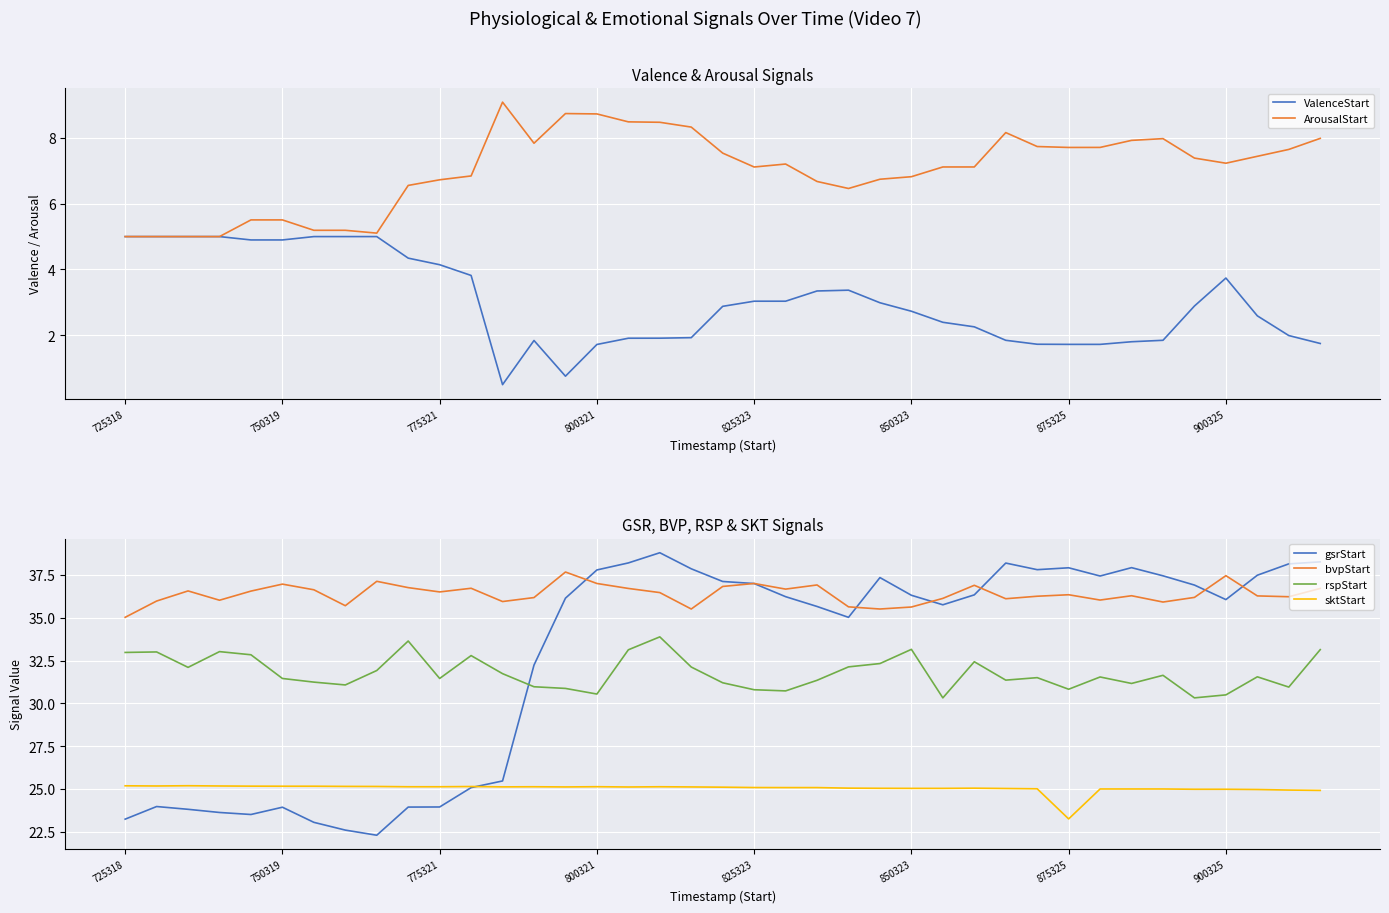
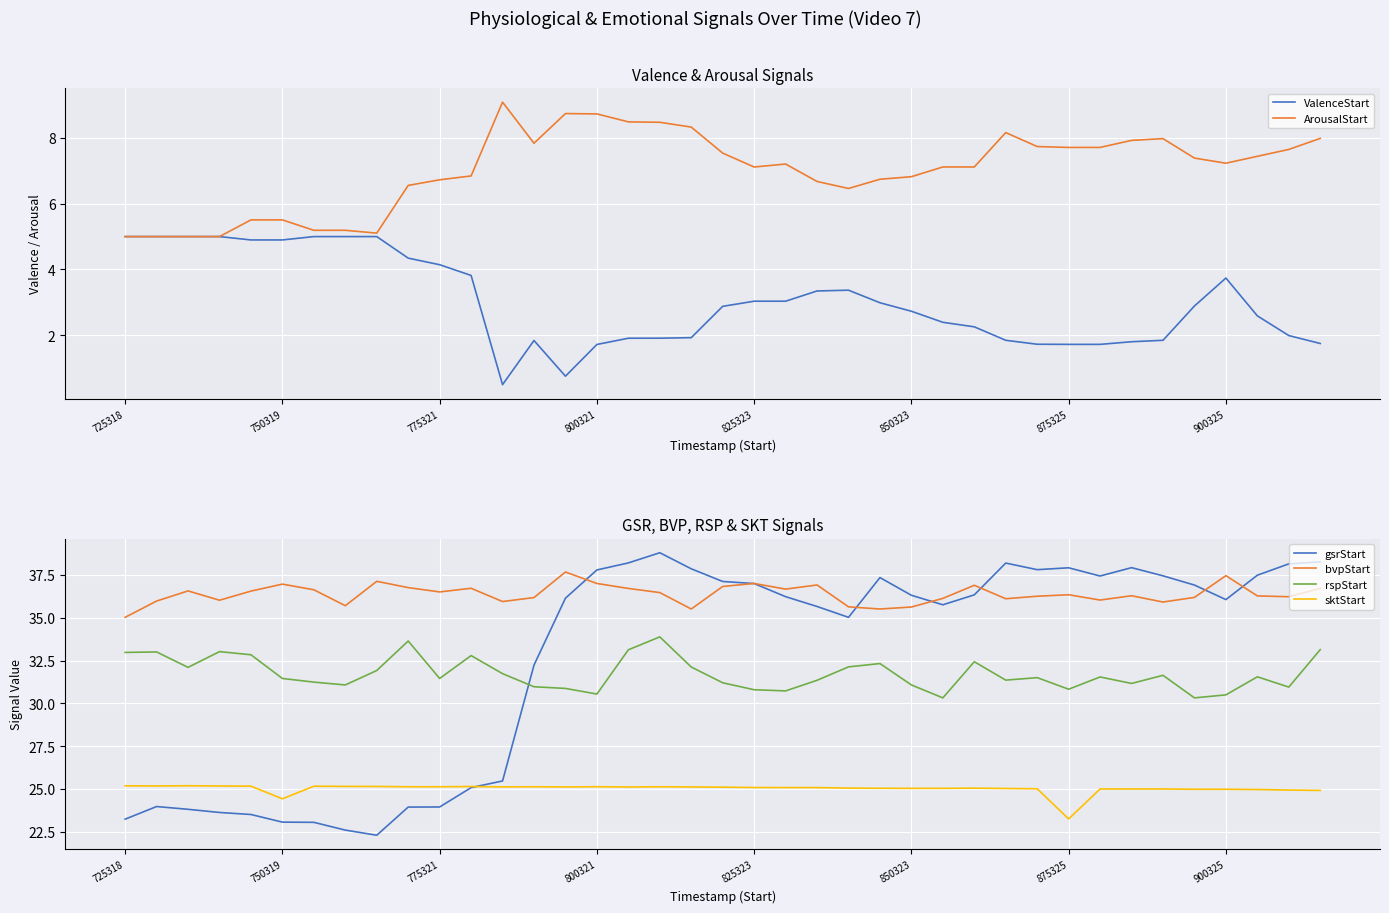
  {
    "Valence & Arousal Signals": {
      "ValenceStart": {
        "750319": 4.9,
        "775321": 4.1,
        "800321": 1.7,
        "825323": 3.0,
        "850323": 2.7,
        "875325": 1.7,
        "900325": 3.7
      },
      "ArousalStart": {
        "750319": 5.5,
        "775321": 6.7,
        "800321": 8.7,
        "825323": 7.1,
        "850323": 6.8,
        "875325": 7.7,
        "900325": 7.2
      }
    },
    "GSR, BVP, RSP & SKT Signals": {
      "gsrStart": {
        "725318": 23.2,
-       "750319": 23.9,
+       "750319": 23.1,
        "775321": 23.9,
        "800321": 37.8,
        "850323": 36.3,
        "875325": 37.9,
        "900325": 36.1
      },
      "bvpStart": {
        "725318": 35.0,
        "750319": 37.0,
        "775321": 36.5,
        "800321": 37.0,
        "850323": 35.6,
        "875325": 36.3,
        "900325": 37.5
      },
      "rspStart": {
        "725318": 33.0,
        "750319": 31.5,
        "775321": 31.5,
        "800321": 30.5,
        "825323": 30.8,
-       "850323": 33.2,
+       "850323": 31.1,
        "875325": 30.8,
        "900325": 30.5
      },
      "sktStart": {
        "725318": 25.2,
-       "750319": 25.2,
+       "750319": 24.4,
        "775321": 25.1,
        "800321": 25.1,
        "825323": 25.1,
        "850323": 25.0,
        "875325": 23.3,
        "900325": 25.0
      }
    }
  }
